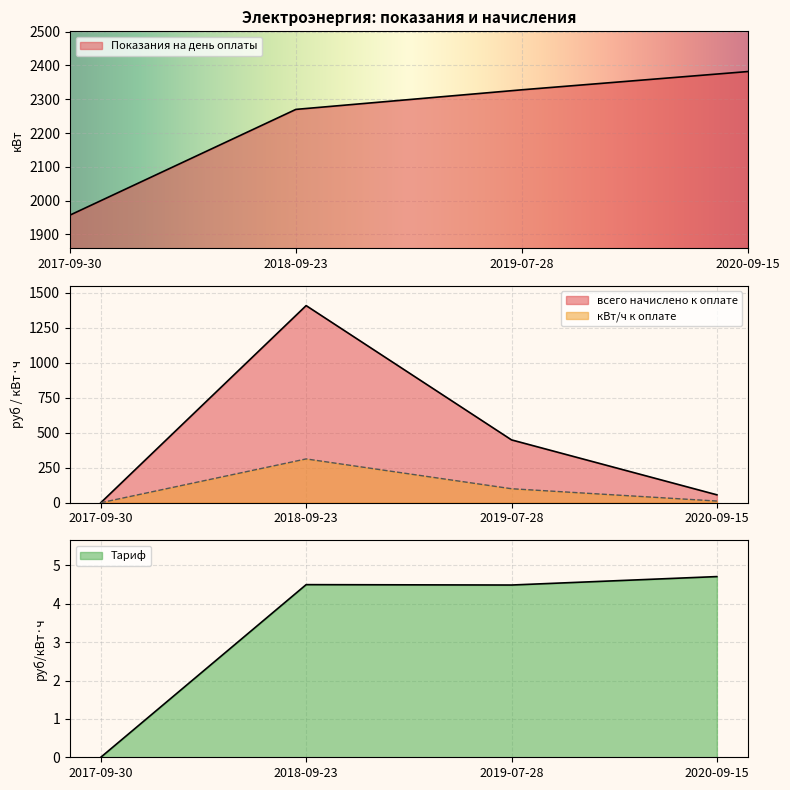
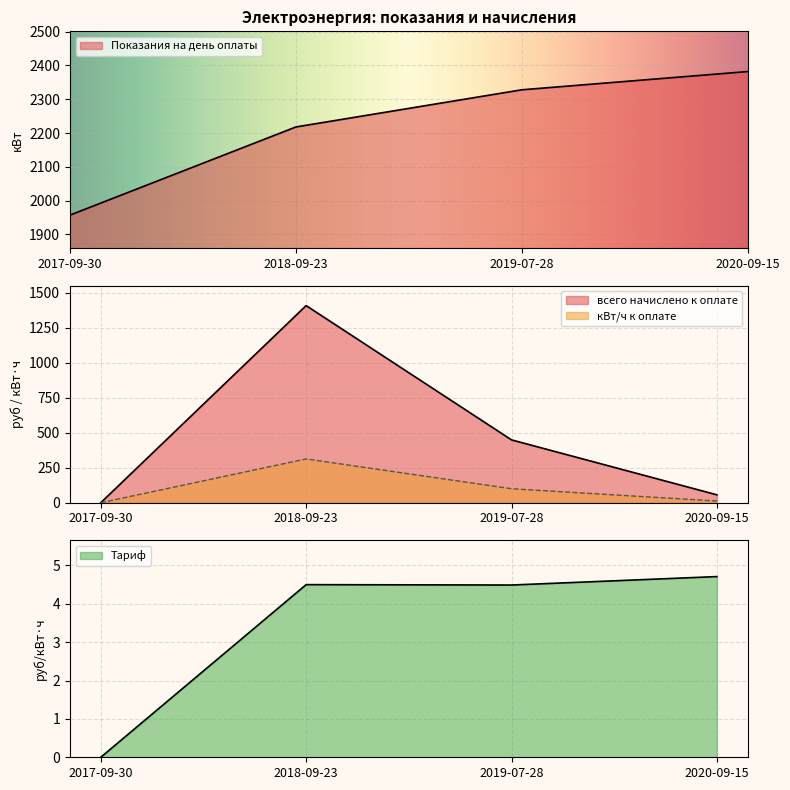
  {
    "Электроэнергия: показания и начисления": {
      "2017-09-30": 1960,
-     "2018-09-23": 2270,
+     "2018-09-23": 2220,
      "2019-07-28": 2330,
      "2020-09-15": 2380
    }
  }
